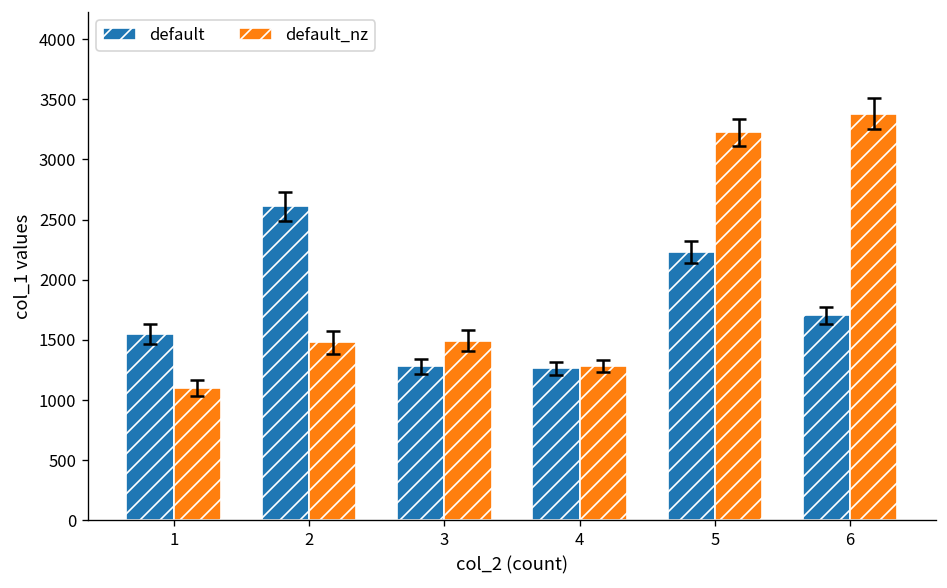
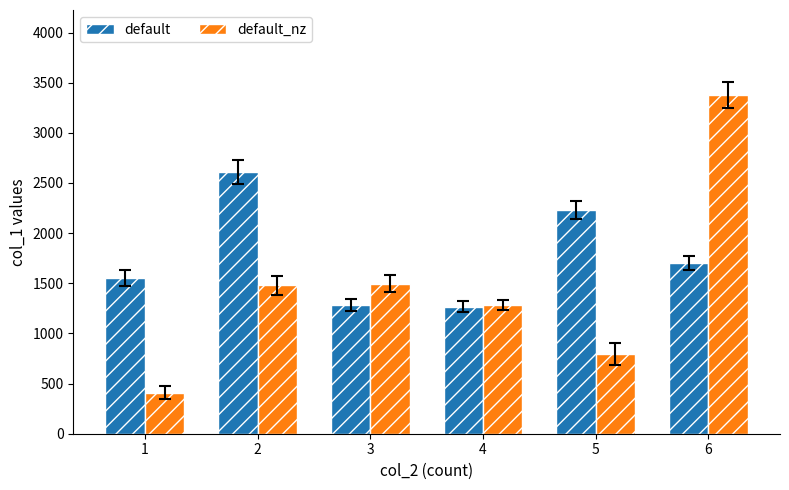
  {
    "default_nz": {
-     "1": 1100,
+     "1": 410,
      "2": 1480,
      "3": 1500,
      "4": 1280,
-     "5": 3220,
+     "5": 790,
      "6": 3380
    }
  }
